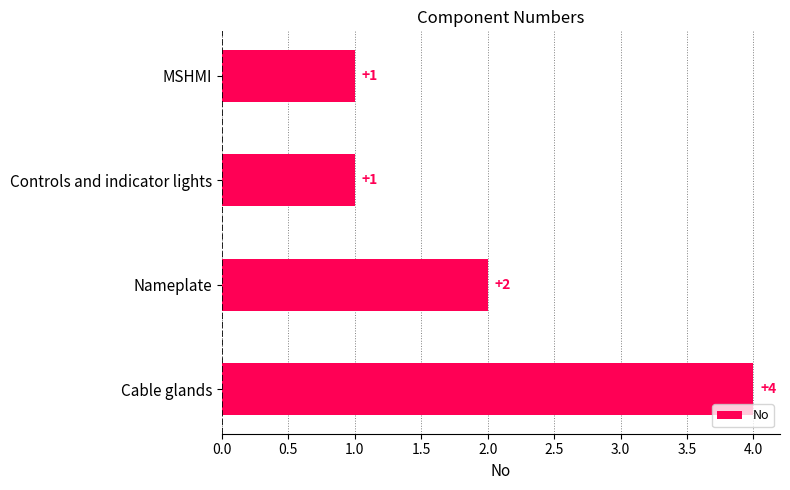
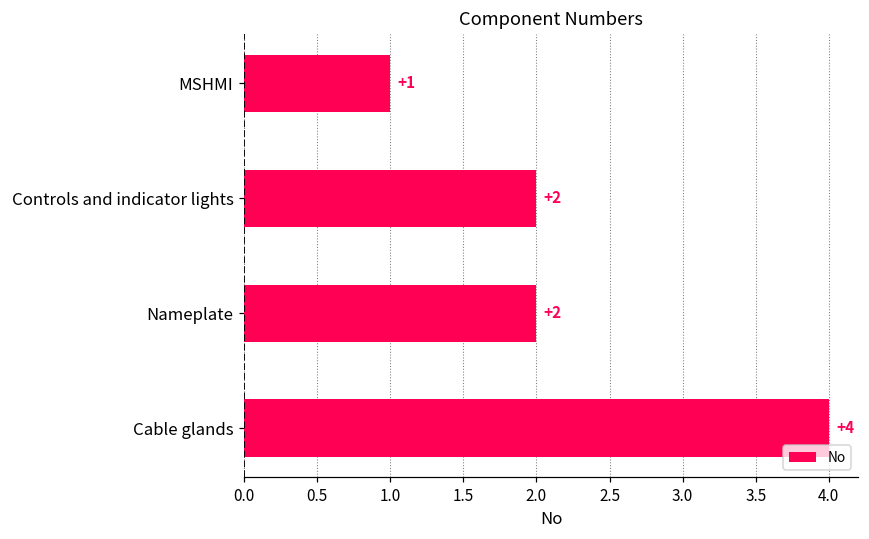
  {
    "MSHMI": "+1",
-   "Controls and indicator lights": "+1",
+   "Controls and indicator lights": "+2",
    "Nameplate": "+2",
    "Cable glands": "+4"
  }
